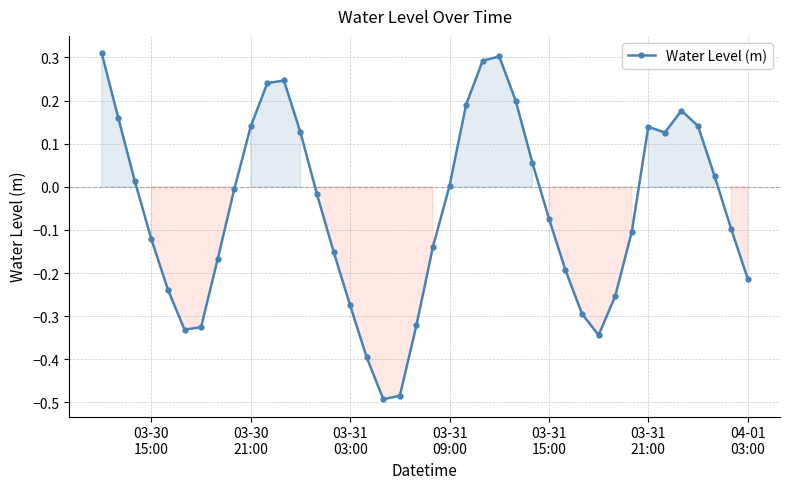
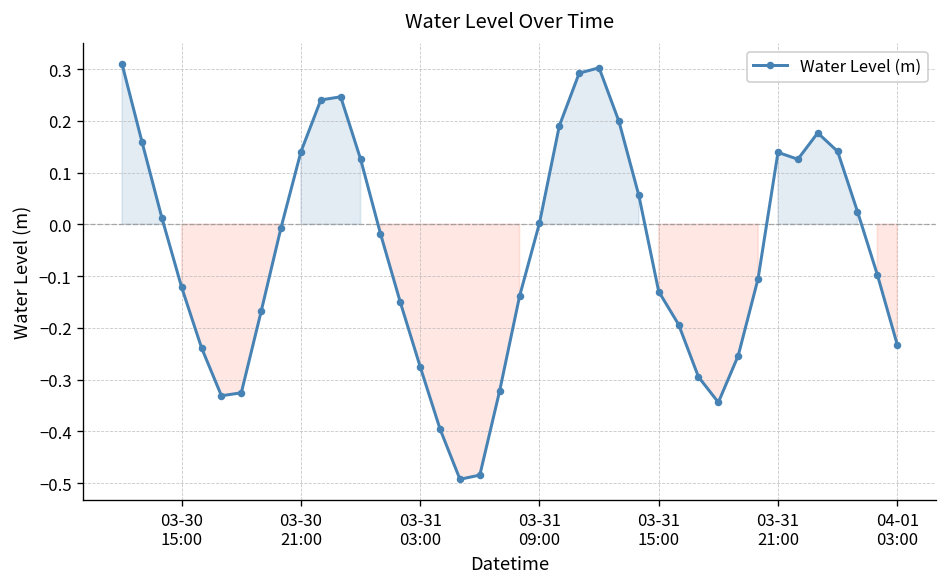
  {
    "03-30 15:00": -0.12,
    "03-30 21:00": 0.14,
    "03-31 03:00": -0.28,
    "03-31 09:00": 0.00,
-   "03-31 15:00": -0.07,
+   "03-31 15:00": -0.13,
    "03-31 21:00": 0.14,
-   "04-01 03:00": -0.21
+   "04-01 03:00": -0.23
  }
